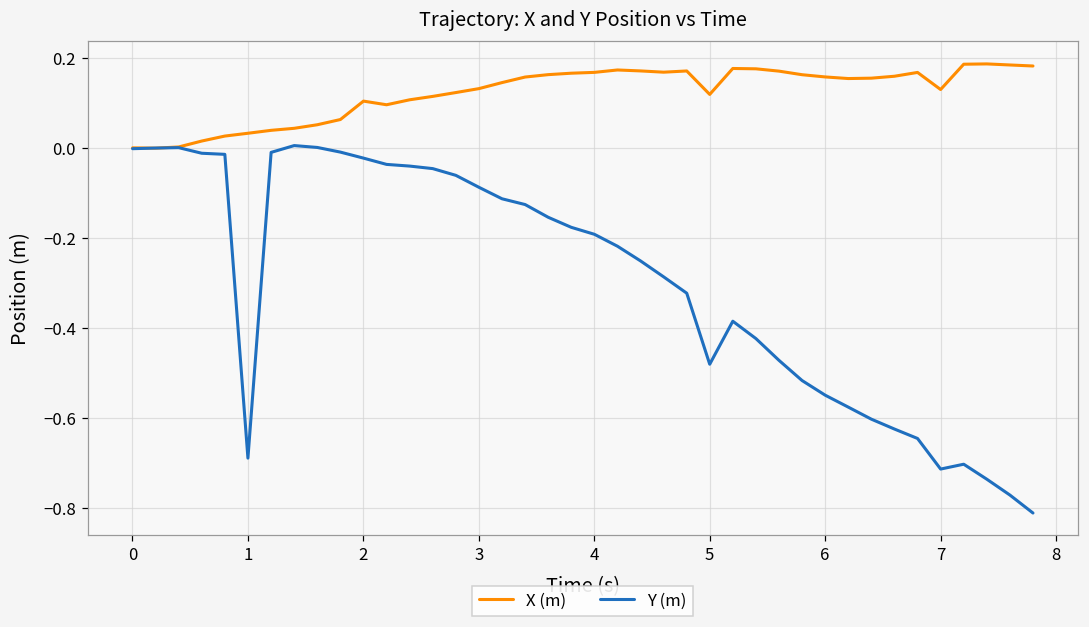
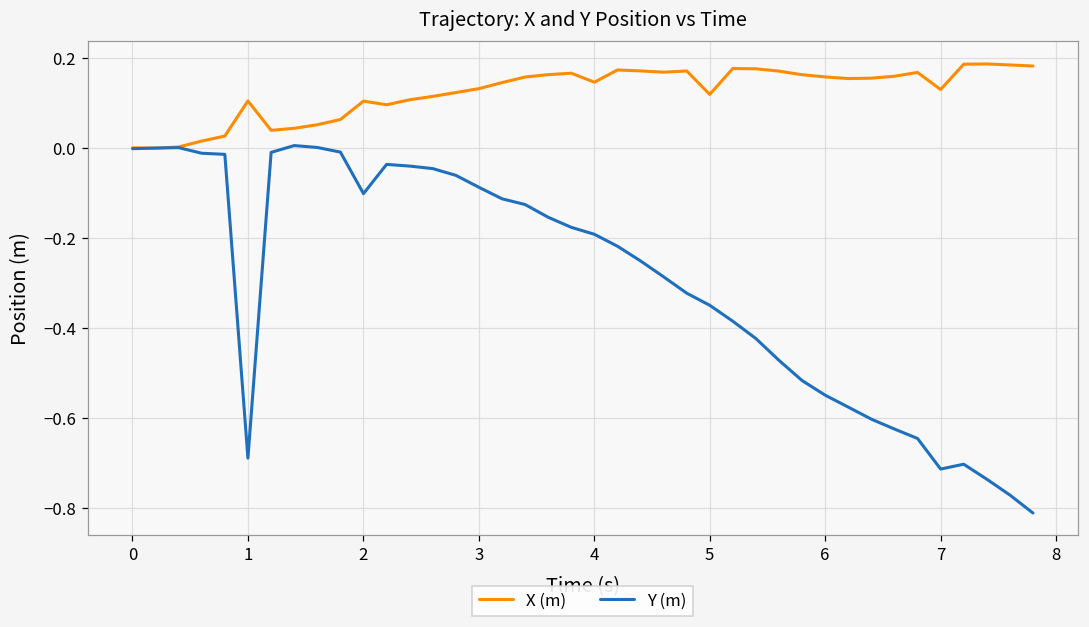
  {
    "X (m)": {
-     "1": 0.03,
+     "1": 0.11,
      "2": 0.10,
      "3": 0.13,
-     "4": 0.17,
+     "4": 0.15,
      "5": 0.12,
      "6": 0.16,
      "7": 0.13
    },
    "Y (m)": {
      "1": -0.69,
-     "2": -0.02,
+     "2": -0.10,
      "3": -0.09,
      "4": -0.19,
-     "5": -0.48,
+     "5": -0.35,
      "6": -0.55,
      "7": -0.71
    }
  }
